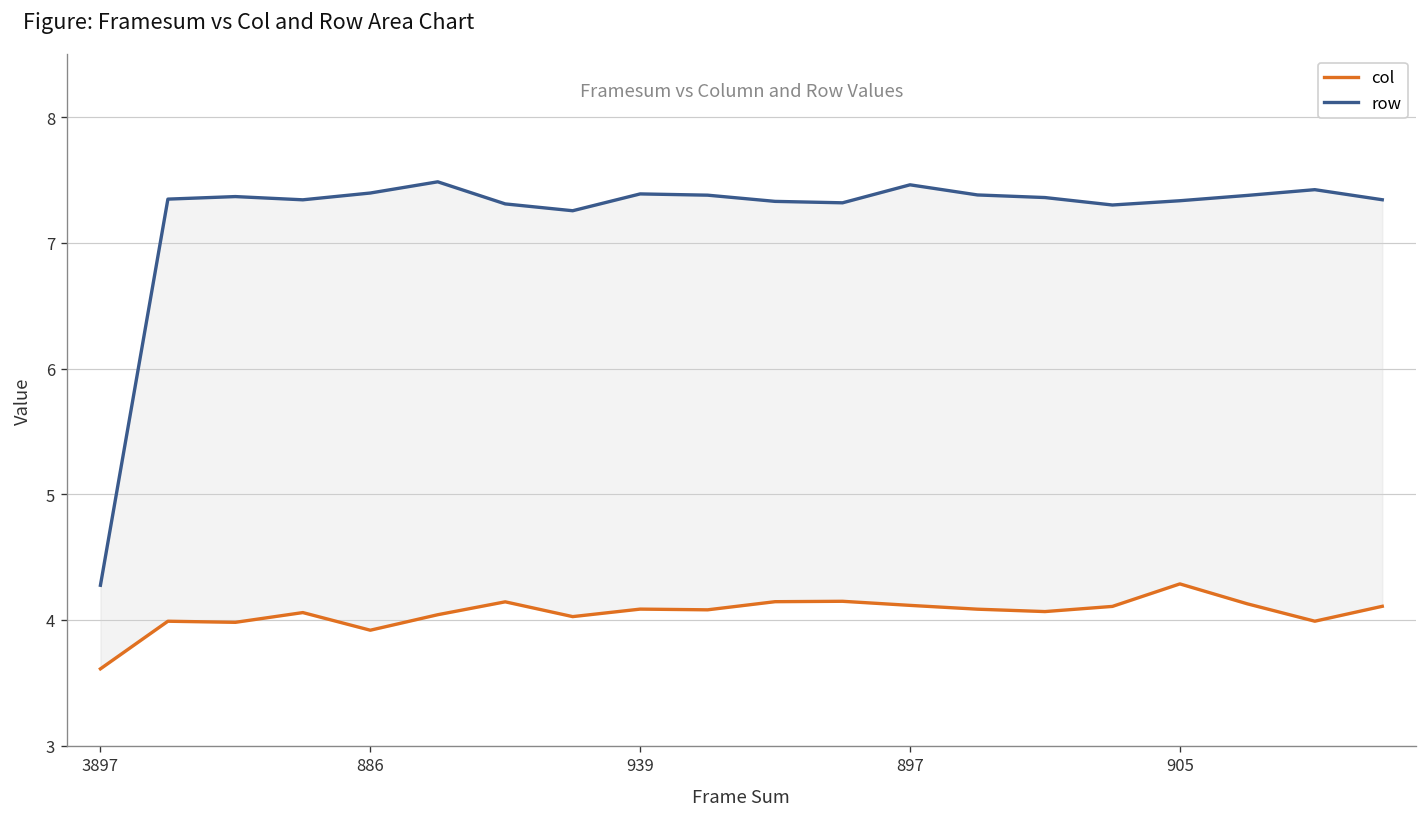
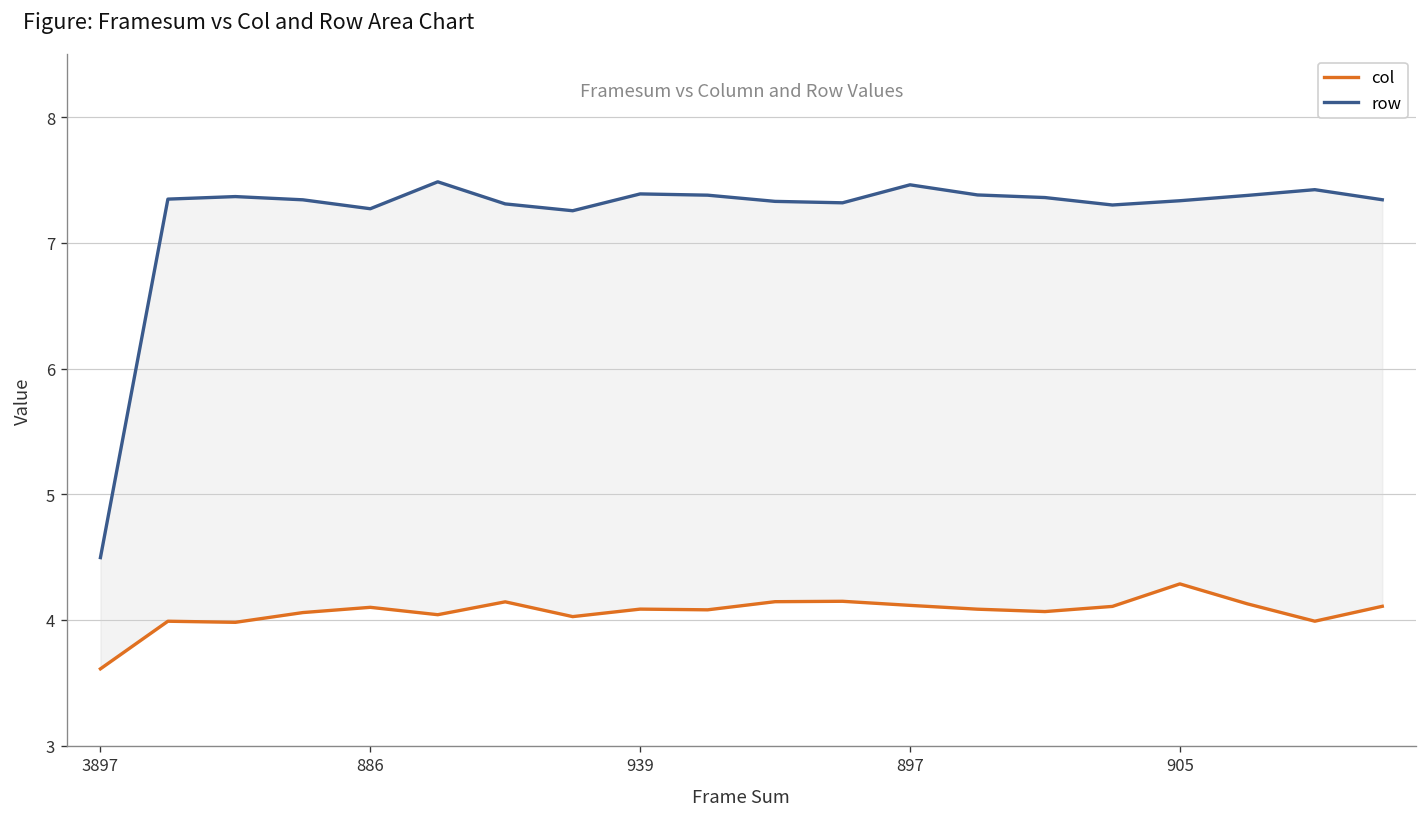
  {
    "col": {
      "3897": 3.61,
-     "886": 3.92,
+     "886": 4.10,
      "939": 4.09,
      "897": 4.12,
      "905": 4.29
    },
    "row": {
-     "3897": 4.28,
-     "886": 7.40,
+     "3897": 4.50,
+     "886": 7.27,
      "939": 7.39,
      "897": 7.46,
      "905": 7.34
    }
  }
